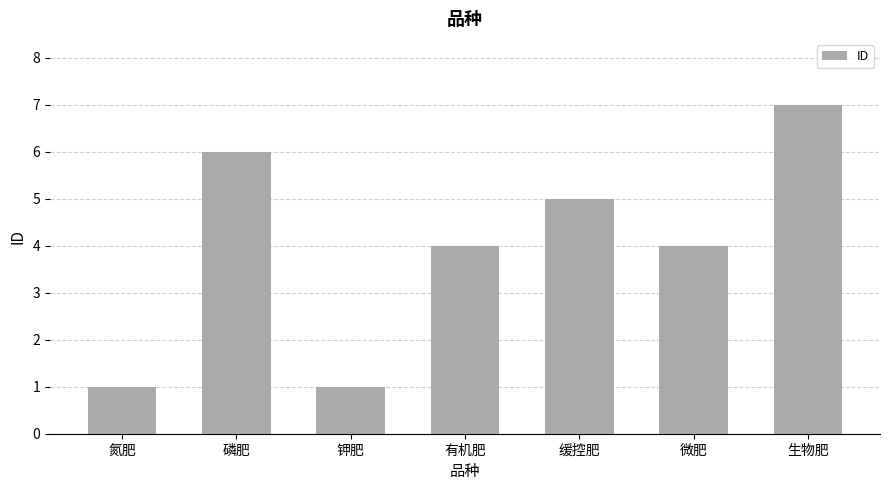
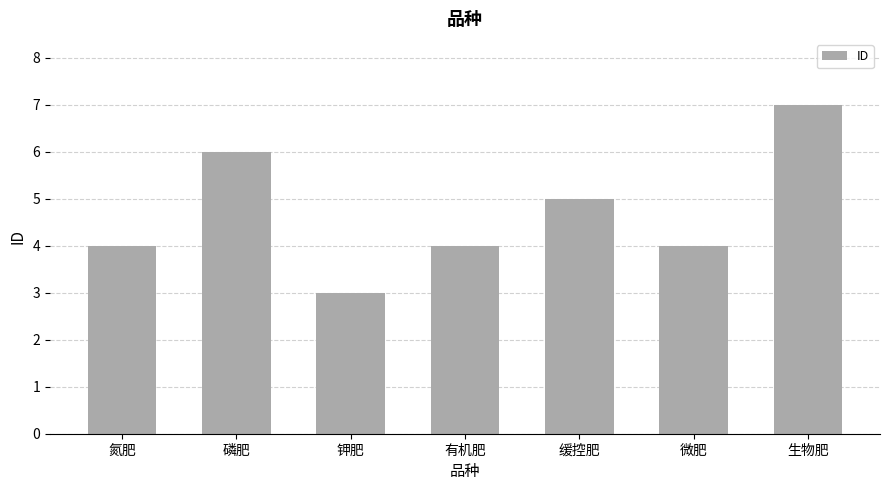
  {
-   "氮肥": 1,
+   "氮肥": 4,
    "磷肥": 6,
-   "钾肥": 1,
+   "钾肥": 3,
    "有机肥": 4,
    "缓控肥": 5,
    "微肥": 4,
    "生物肥": 7
  }
